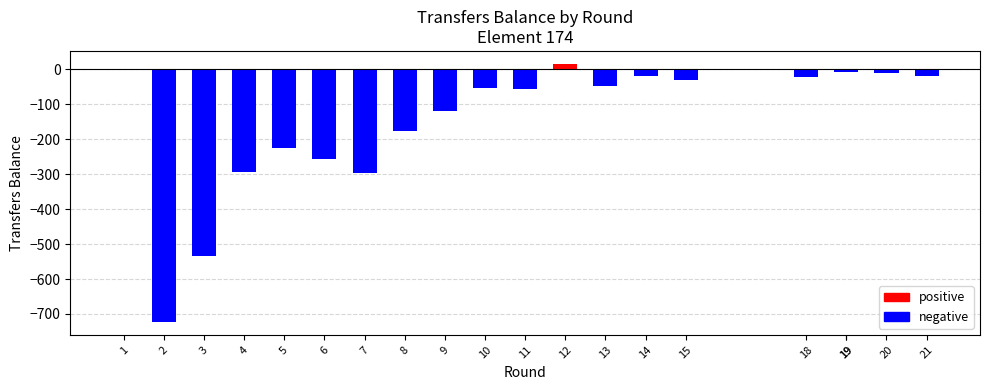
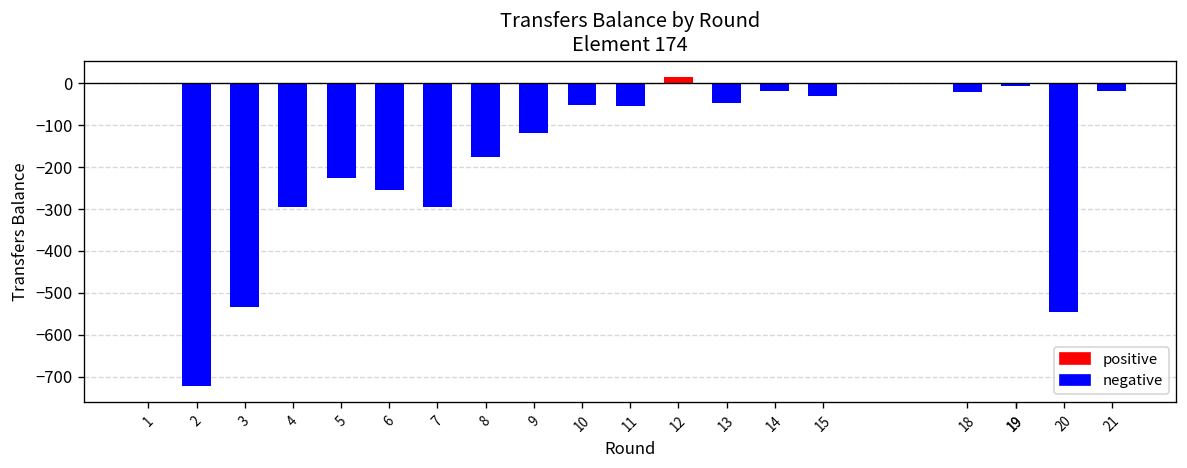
  {
    "1": 0,
    "2": -720,
    "3": -530,
    "4": -290,
    "5": -230,
    "6": -260,
    "7": -300,
    "8": -180,
    "9": -120,
    "10": -50,
    "11": -60,
    "12": 20,
    "13": -50,
    "14": -20,
    "15": -30,
    "18": -20,
-   "20": -10,
+   "20": -550,
    "21": -20
  }
